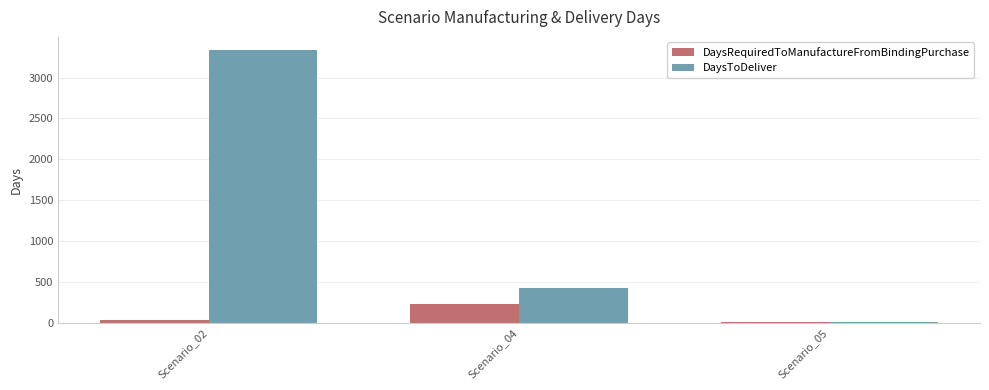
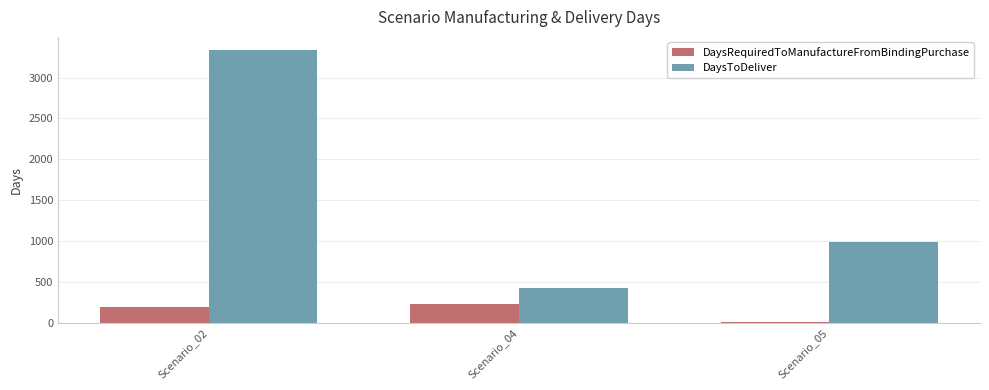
  {
    "DaysRequiredToManufactureFromBindingPurchase": {
-     "Scenario_02": 0,
+     "Scenario_02": 200,
      "Scenario_04": 200
    },
    "DaysToDeliver": {
      "Scenario_02": 3300,
      "Scenario_04": 400,
-     "Scenario_05": 0
+     "Scenario_05": 1000
    }
  }
